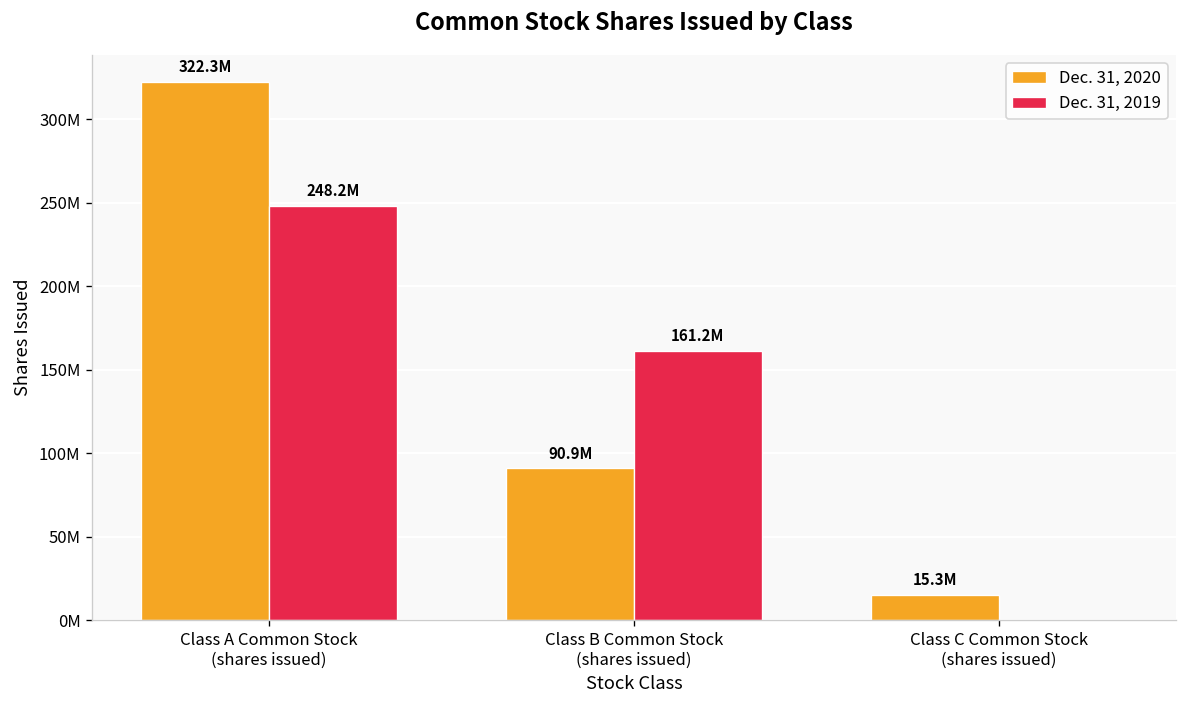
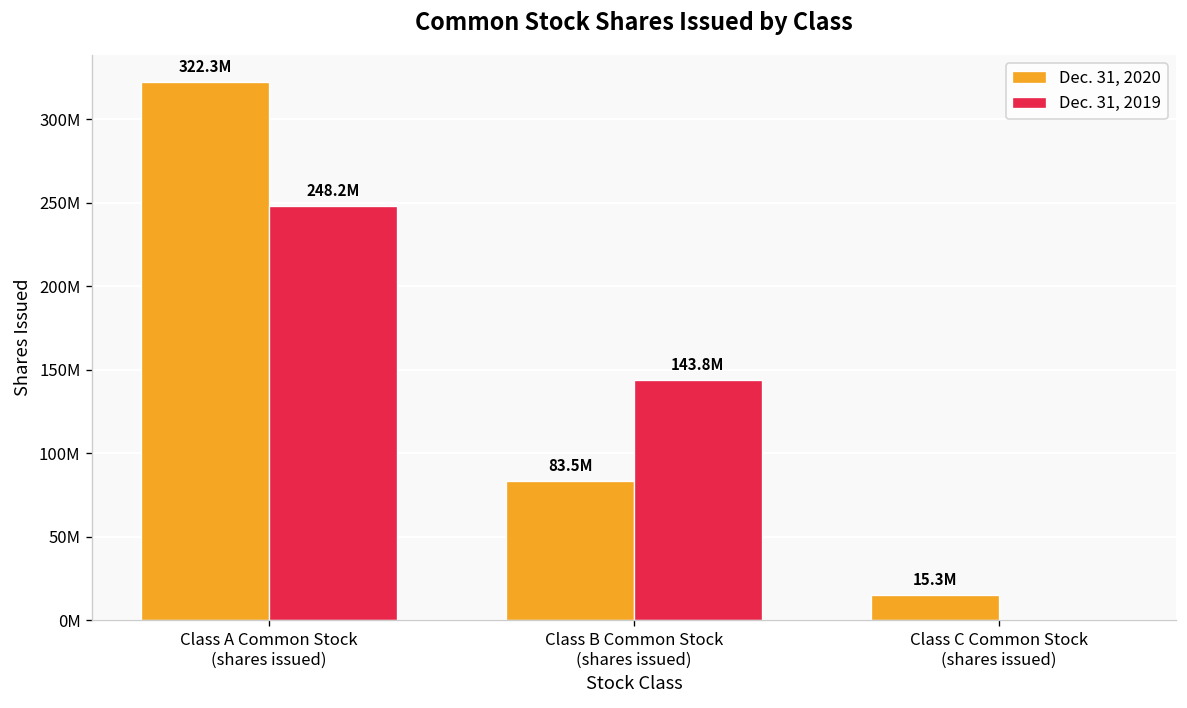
  {
    "Dec. 31, 2020": {
      "Class A Common Stock (shares issued)": "322.3M",
-     "Class B Common Stock (shares issued)": "90.9M",
+     "Class B Common Stock (shares issued)": "83.5M",
      "Class C Common Stock (shares issued)": "15.3M"
    },
    "Dec. 31, 2019": {
      "Class A Common Stock (shares issued)": "248.2M",
-     "Class B Common Stock (shares issued)": "161.2M"
+     "Class B Common Stock (shares issued)": "143.8M"
    }
  }
